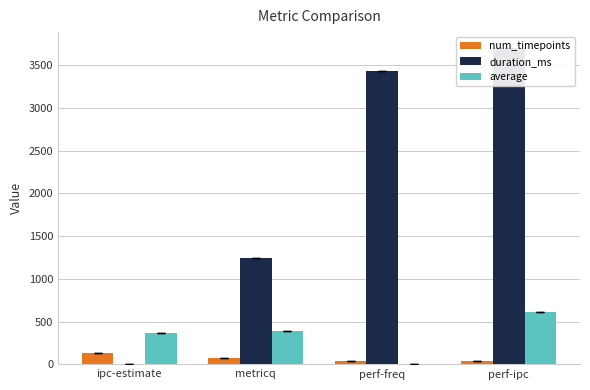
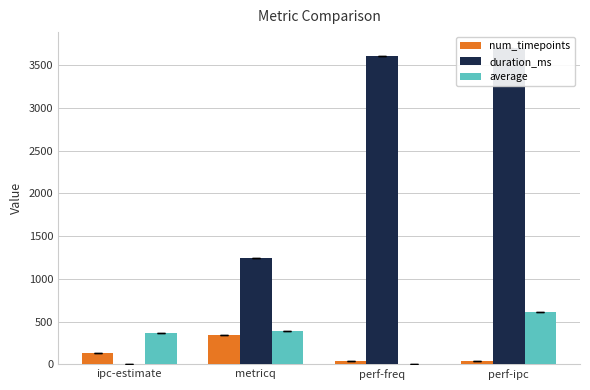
  {
    "num_timepoints": {
      "ipc-estimate": 100,
-     "metricq": 100,
+     "metricq": 300,
      "perf-freq": 0,
      "perf-ipc": 0
    },
    "duration_ms": {
      "ipc-estimate": 0,
      "metricq": 1200,
-     "perf-freq": 3400
+     "perf-freq": 3600
    },
    "average": {
      "ipc-estimate": 400,
      "metricq": 400,
      "perf-ipc": 600
    }
  }
